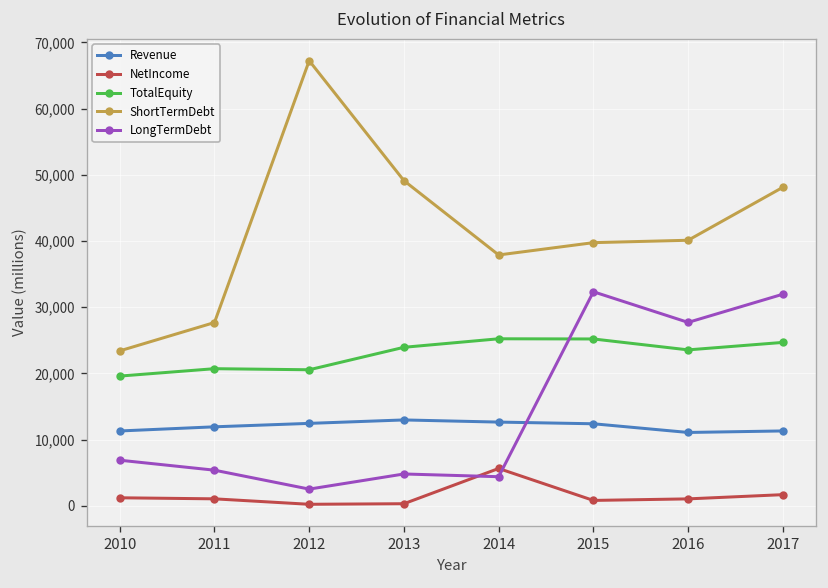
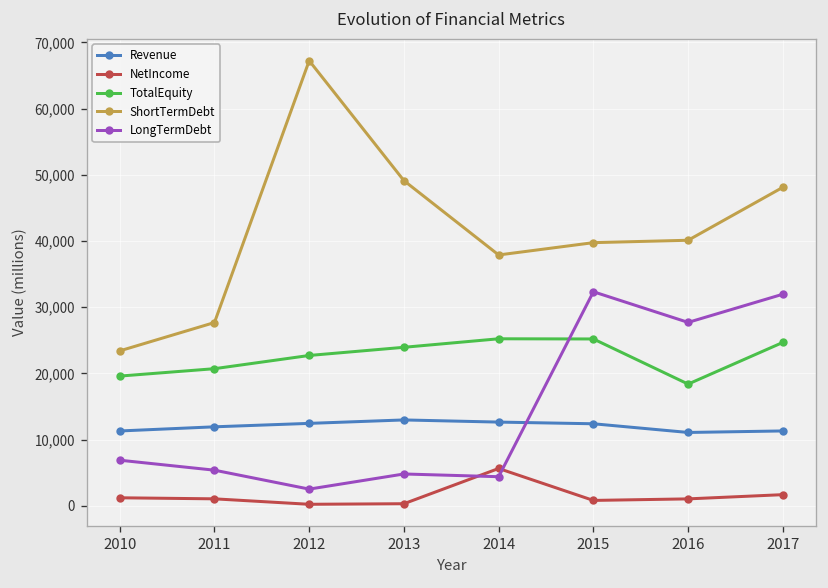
  {
    "Revenue": {
      "2010": "11,000",
      "2011": "12,000",
      "2012": "12,000",
      "2013": "13,000",
      "2014": "13,000",
      "2015": "12,000",
      "2016": "11,000",
      "2017": "11,000"
    },
    "NetIncome": {
      "2010": "1,000",
      "2011": "1,000",
      "2012": "0",
      "2013": "0",
      "2014": "6,000",
      "2015": "1,000",
      "2016": "1,000",
      "2017": "2,000"
    },
    "TotalEquity": {
      "2010": "20,000",
      "2011": "21,000",
-     "2012": "21,000",
+     "2012": "23,000",
      "2013": "24,000",
      "2014": "25,000",
      "2015": "25,000",
-     "2016": "24,000",
+     "2016": "18,000",
      "2017": "25,000"
    },
    "ShortTermDebt": {
      "2010": "23,000",
      "2011": "28,000",
      "2012": "67,000",
      "2013": "49,000",
      "2014": "38,000",
      "2015": "40,000",
      "2016": "40,000",
      "2017": "48,000"
    },
    "LongTermDebt": {
      "2010": "7,000",
      "2011": "5,000",
      "2012": "3,000",
      "2013": "5,000",
      "2014": "4,000",
      "2015": "32,000",
      "2016": "28,000",
      "2017": "32,000"
    }
  }
